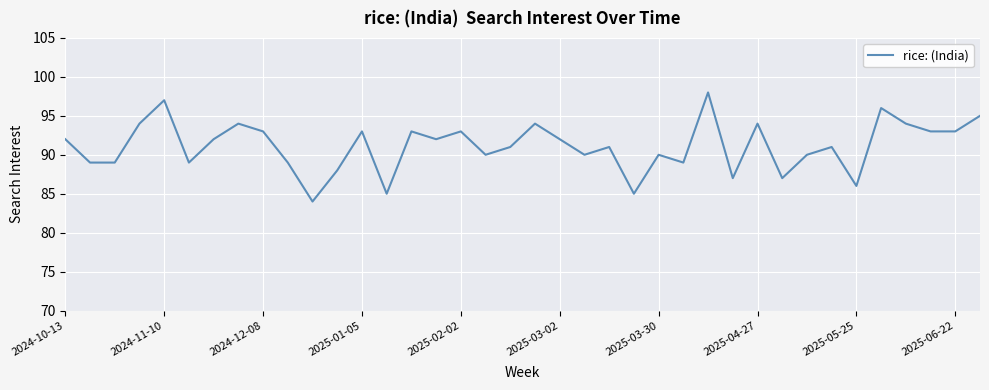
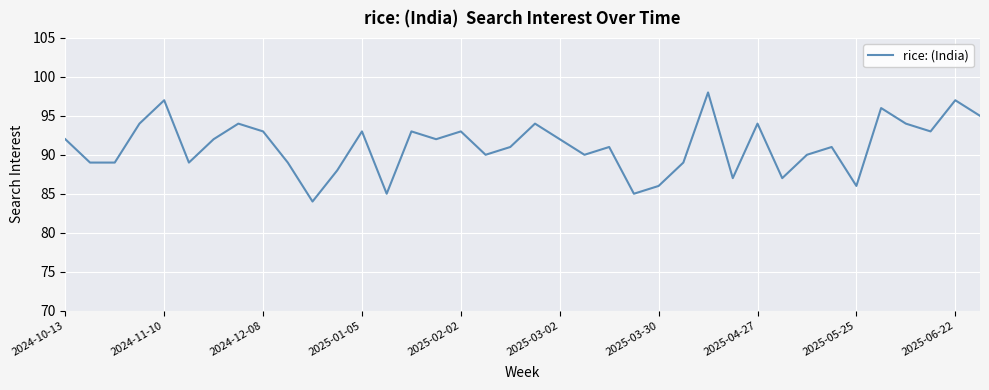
  {
    "2024-10-13": 92,
    "2024-11-10": 97,
    "2024-12-08": 93,
    "2025-01-05": 93,
    "2025-02-02": 93,
    "2025-03-02": 92,
-   "2025-03-30": 90,
+   "2025-03-30": 86,
    "2025-04-27": 94,
    "2025-05-25": 86,
-   "2025-06-22": 93
+   "2025-06-22": 97
  }
